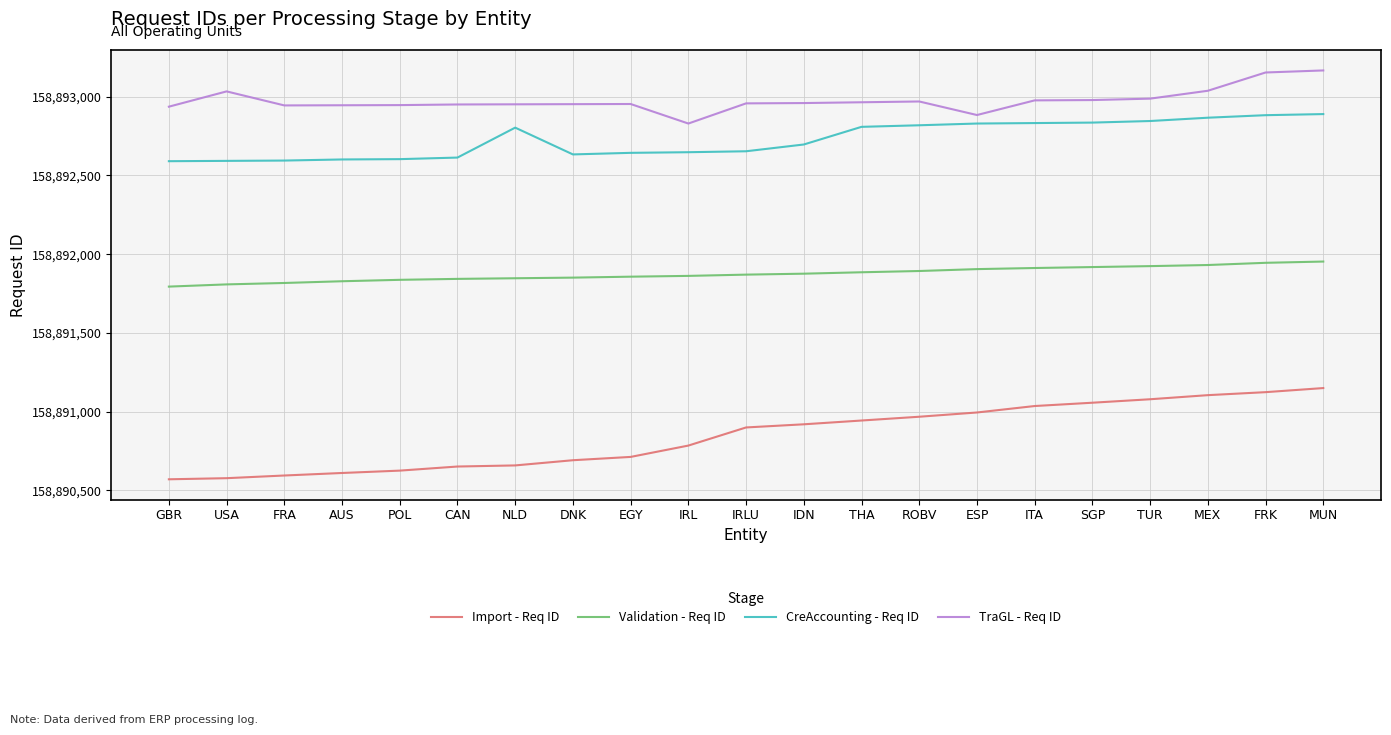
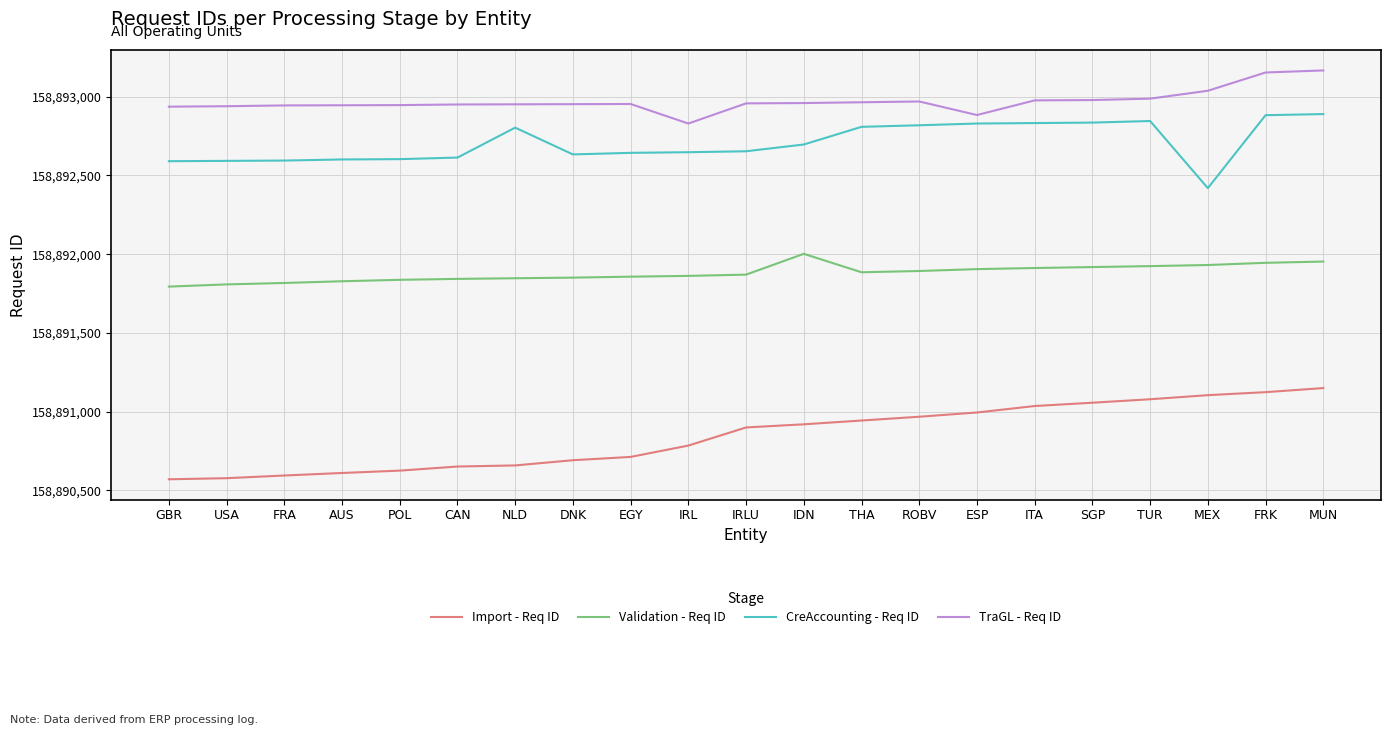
  {
    "Import - Req ID": {
      "GBR": "158,890,570",
      "USA": "158,890,580",
      "FRA": "158,890,600",
      "AUS": "158,890,610",
      "POL": "158,890,630",
      "CAN": "158,890,650",
      "NLD": "158,890,660",
      "DNK": "158,890,690",
      "EGY": "158,890,710",
      "IRL": "158,890,790",
      "IRLU": "158,890,900",
      "IDN": "158,890,920",
      "THA": "158,890,940",
      "ROBV": "158,890,970",
      "ESP": "158,891,000",
      "ITA": "158,891,040",
      "SGP": "158,891,060",
      "TUR": "158,891,080",
      "MEX": "158,891,110",
      "FRK": "158,891,120",
      "MUN": "158,891,150"
    },
    "Validation - Req ID": {
      "GBR": "158,891,790",
      "USA": "158,891,810",
      "FRA": "158,891,820",
      "AUS": "158,891,830",
      "POL": "158,891,840",
      "CAN": "158,891,840",
      "NLD": "158,891,850",
      "DNK": "158,891,850",
      "EGY": "158,891,860",
      "IRL": "158,891,860",
      "IRLU": "158,891,870",
-     "IDN": "158,891,880",
+     "IDN": "158,892,000",
      "THA": "158,891,890",
      "ROBV": "158,891,890",
      "ESP": "158,891,910",
      "ITA": "158,891,910",
      "SGP": "158,891,920",
      "TUR": "158,891,920",
      "MEX": "158,891,930",
      "FRK": "158,891,950",
      "MUN": "158,891,950"
    },
    "CreAccounting - Req ID": {
      "GBR": "158,892,590",
      "USA": "158,892,590",
      "FRA": "158,892,590",
      "AUS": "158,892,600",
      "POL": "158,892,600",
      "CAN": "158,892,610",
      "NLD": "158,892,800",
      "DNK": "158,892,630",
      "EGY": "158,892,640",
      "IRL": "158,892,650",
      "IRLU": "158,892,650",
      "IDN": "158,892,700",
      "THA": "158,892,810",
      "ROBV": "158,892,820",
      "ESP": "158,892,830",
      "ITA": "158,892,830",
      "SGP": "158,892,840",
      "TUR": "158,892,850",
-     "MEX": "158,892,870",
+     "MEX": "158,892,420",
      "FRK": "158,892,880",
      "MUN": "158,892,890"
    },
    "TraGL - Req ID": {
      "GBR": "158,892,940",
-     "USA": "158,893,030",
+     "USA": "158,892,940",
      "FRA": "158,892,940",
      "AUS": "158,892,950",
      "POL": "158,892,950",
      "CAN": "158,892,950",
      "NLD": "158,892,950",
      "DNK": "158,892,950",
      "EGY": "158,892,950",
      "IRL": "158,892,830",
      "IRLU": "158,892,960",
      "IDN": "158,892,960",
      "THA": "158,892,960",
      "ROBV": "158,892,970",
      "ESP": "158,892,880",
      "ITA": "158,892,980",
      "SGP": "158,892,980",
      "TUR": "158,892,990",
      "MEX": "158,893,040",
      "FRK": "158,893,150",
      "MUN": "158,893,170"
    }
  }
